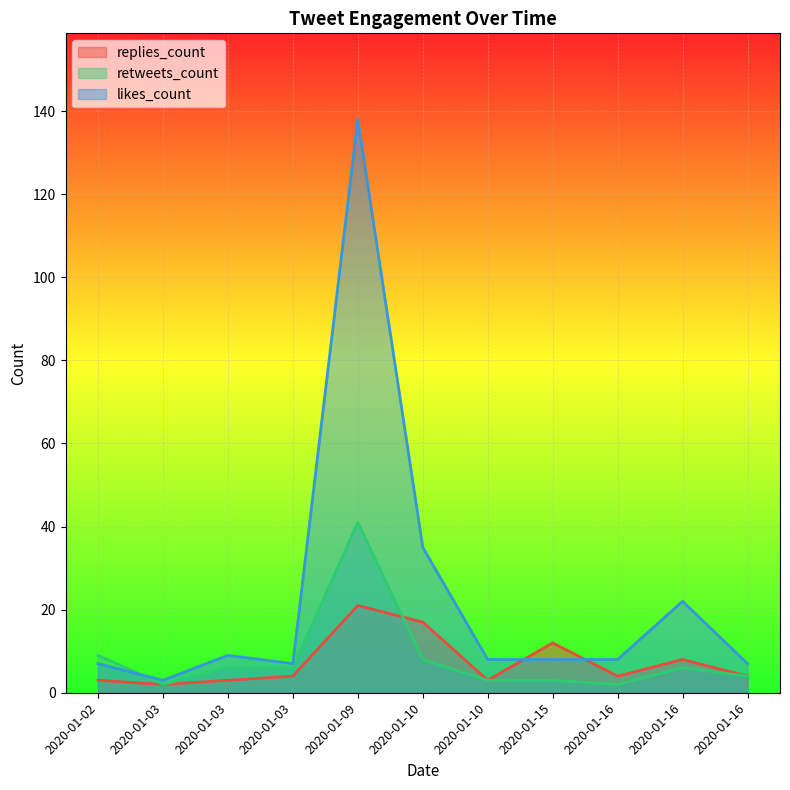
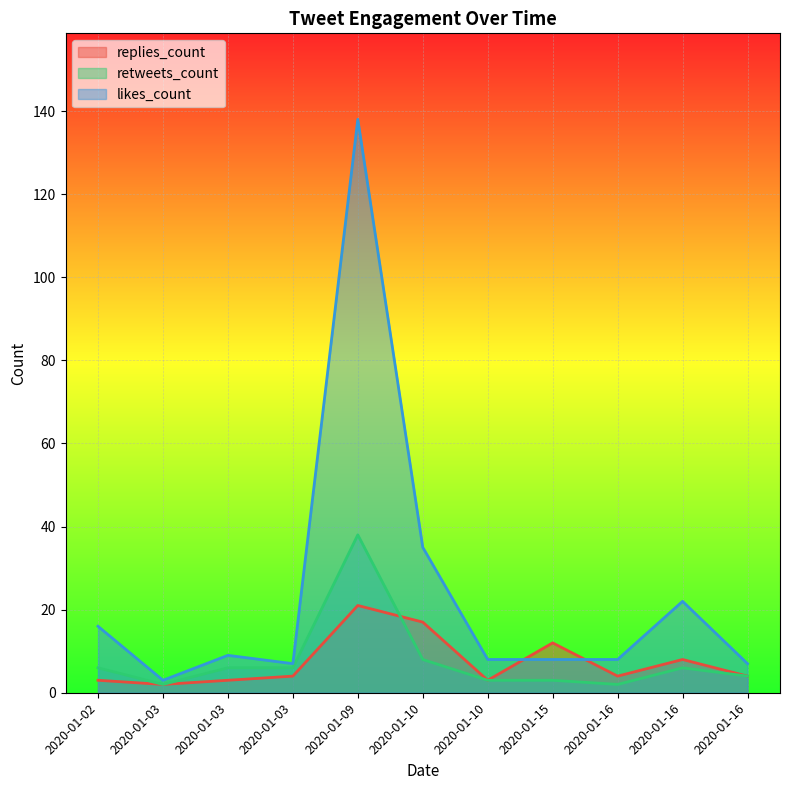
  {
    "replies_count": {
      "2020-01-02": 3,
      "2020-01-09": 21,
      "2020-01-15": 12
    },
    "retweets_count": {
-     "2020-01-02": 9,
-     "2020-01-09": 41,
+     "2020-01-02": 6,
+     "2020-01-09": 38,
      "2020-01-15": 3
    },
    "likes_count": {
-     "2020-01-02": 7,
+     "2020-01-02": 16,
      "2020-01-09": 138,
      "2020-01-15": 8
    }
  }
